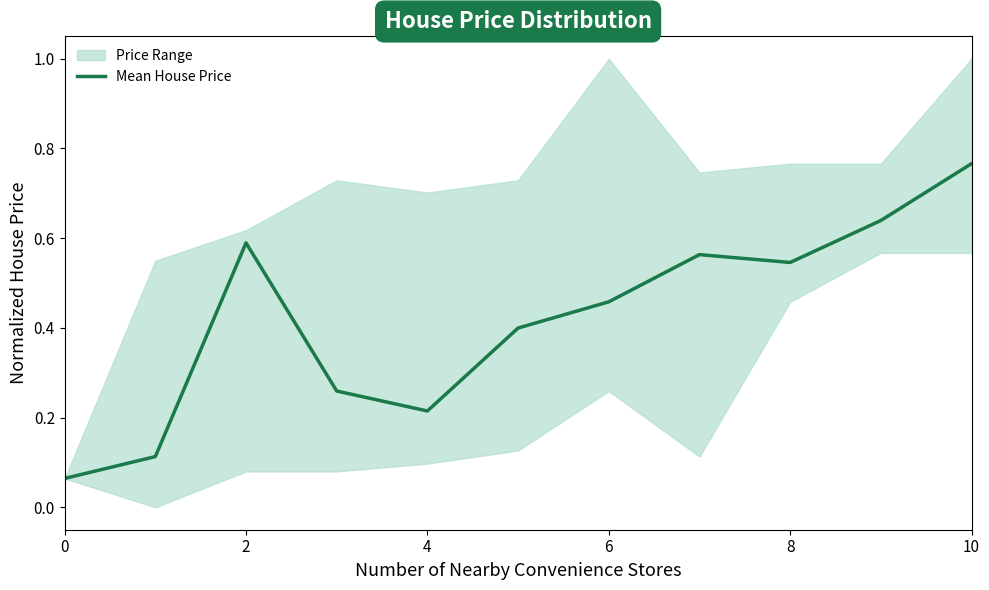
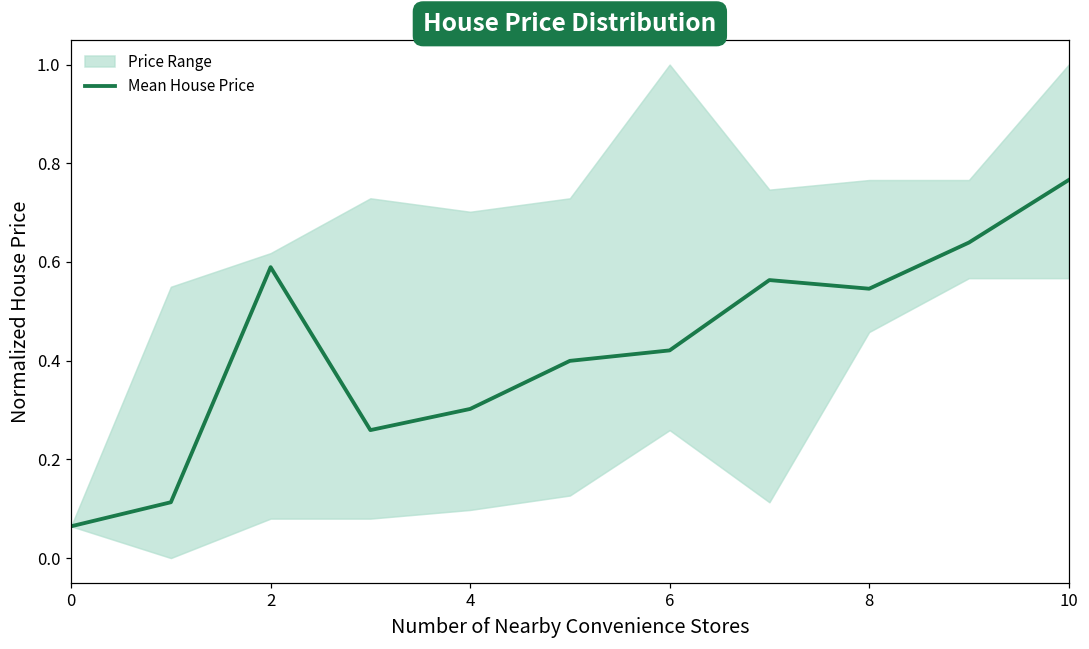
  {
    "Mean House Price": {
      "2": 0.59,
-     "4": 0.21,
-     "6": 0.46,
+     "4": 0.30,
+     "6": 0.42,
      "8": 0.55,
      "10": 0.77
    }
  }
